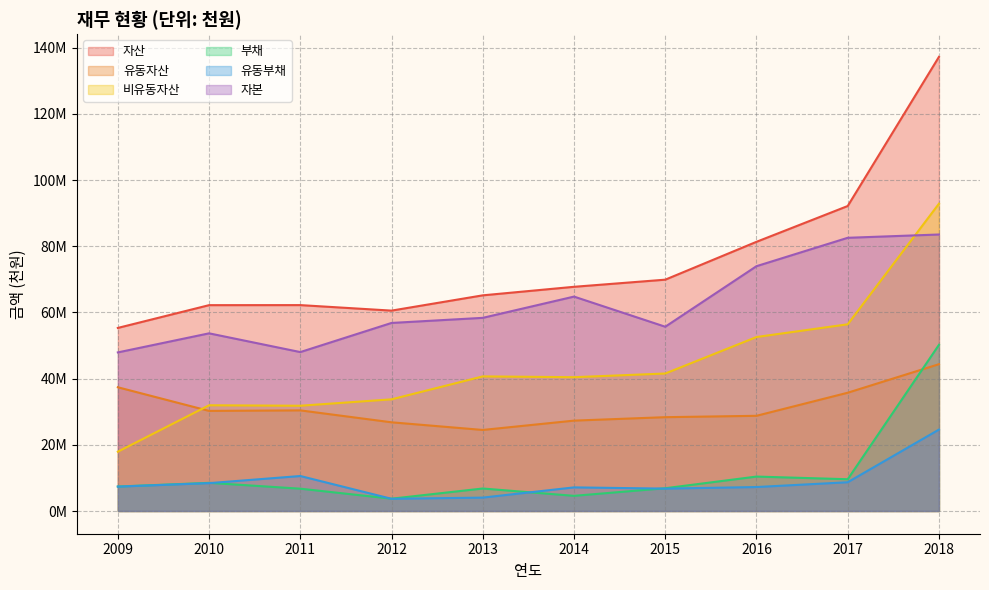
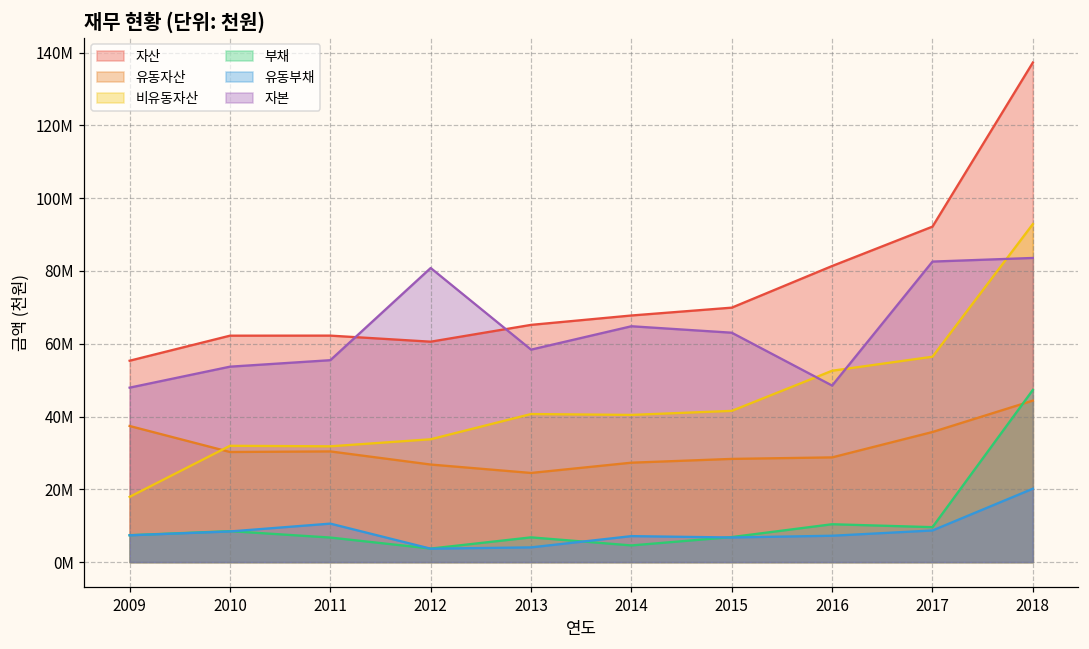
  {
    "부채": {
      "2011": 7000000,
      "2013": 7000000,
      "2014": 5000000,
      "2016": 10000000,
      "2017": 10000000,
-     "2018": 50000000
+     "2018": 47000000
    },
    "유동부채": {
      "2011": 11000000,
      "2013": 4000000,
      "2014": 7000000,
      "2016": 7000000,
      "2017": 9000000,
-     "2018": 25000000
+     "2018": 20000000
    },
    "자본": {
      "2009": 48000000,
      "2010": 54000000,
-     "2011": 48000000,
-     "2012": 57000000,
+     "2011": 55000000,
+     "2012": 81000000,
      "2013": 58000000,
      "2014": 65000000,
-     "2015": 56000000,
-     "2016": 74000000,
+     "2015": 63000000,
+     "2016": 49000000,
      "2017": 83000000,
      "2018": 84000000
    }
  }
